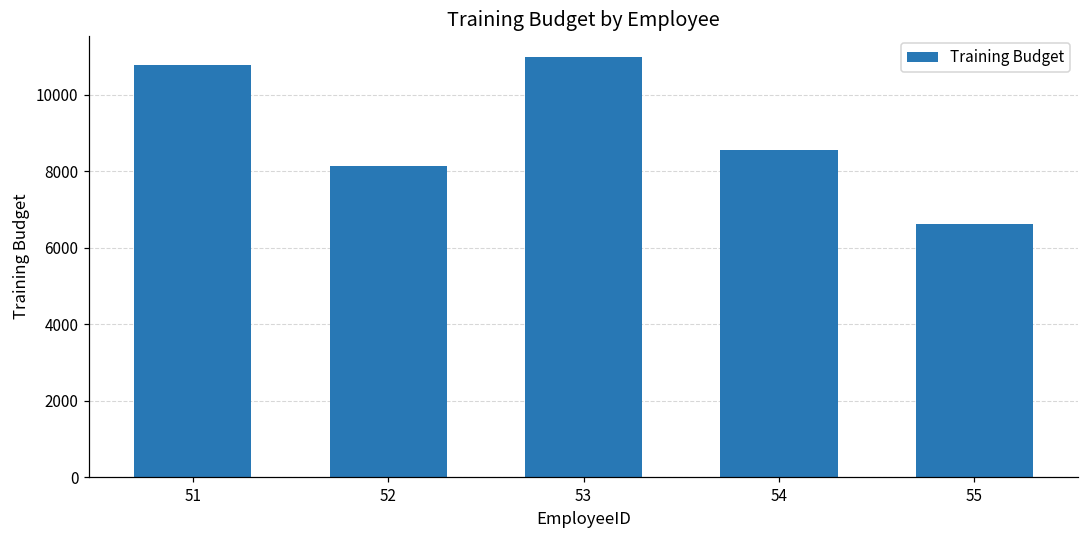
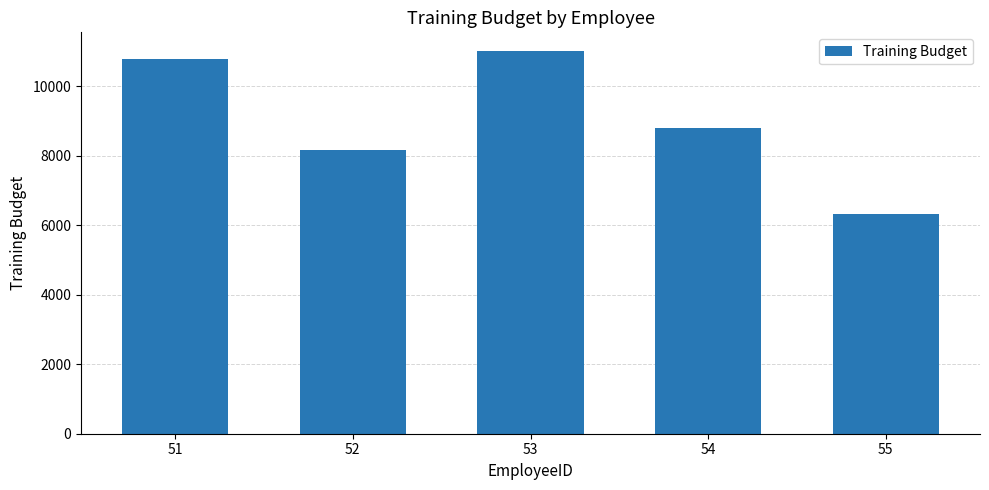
  {
    "51": 10800,
    "52": 8200,
    "53": 11000,
-   "54": 8600,
-   "55": 6600
+   "54": 8800,
+   "55": 6300
  }
